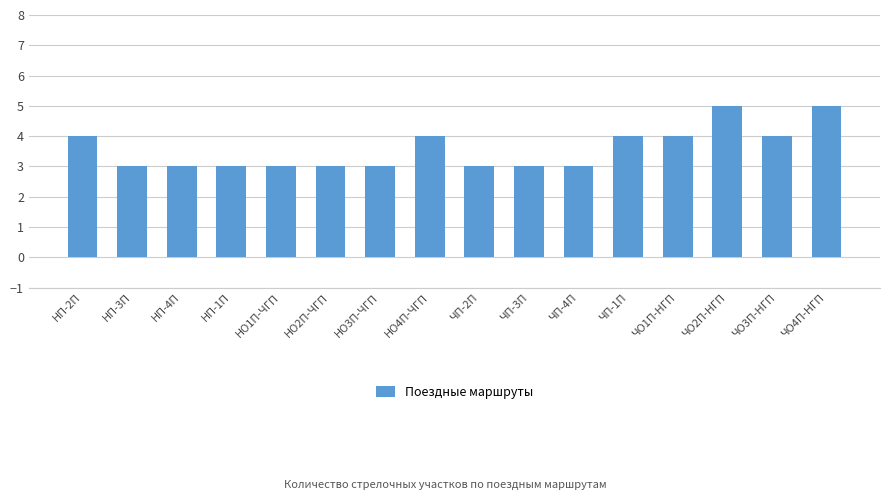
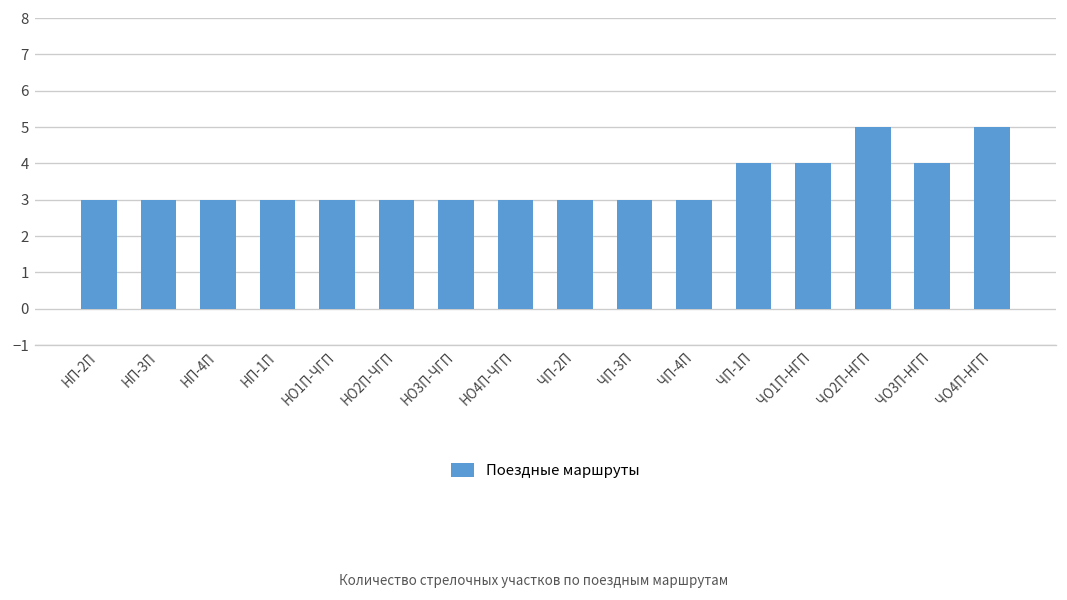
  {
-   "НП-2П": 4,
+   "НП-2П": 3,
    "НП-3П": 3,
    "НП-4П": 3,
    "НП-1П": 3,
    "НО1П-ЧГП": 3,
    "НО2П-ЧГП": 3,
    "НО3П-ЧГП": 3,
-   "НО4П-ЧГП": 4,
+   "НО4П-ЧГП": 3,
    "ЧП-2П": 3,
    "ЧП-3П": 3,
    "ЧП-4П": 3,
    "ЧП-1П": 4,
    "ЧО1П-НГП": 4,
    "ЧО2П-НГП": 5,
    "ЧО3П-НГП": 4,
    "ЧО4П-НГП": 5
  }
